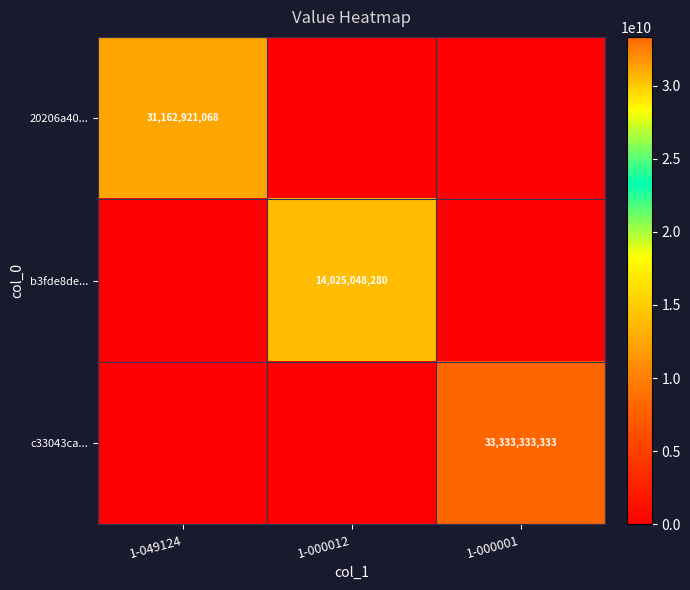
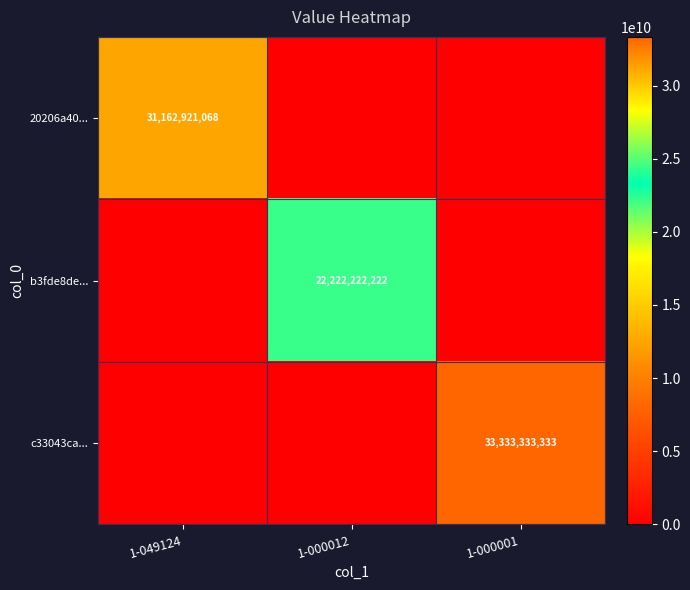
  {
    "20206a40...": {
      "1-049124": "31,162,921,068"
    },
    "b3fde8de...": {
-     "1-000012": "14,025,048,280"
+     "1-000012": "22,222,222,222"
    },
    "c33043ca...": {
      "1-000001": "33,333,333,333"
    }
  }
